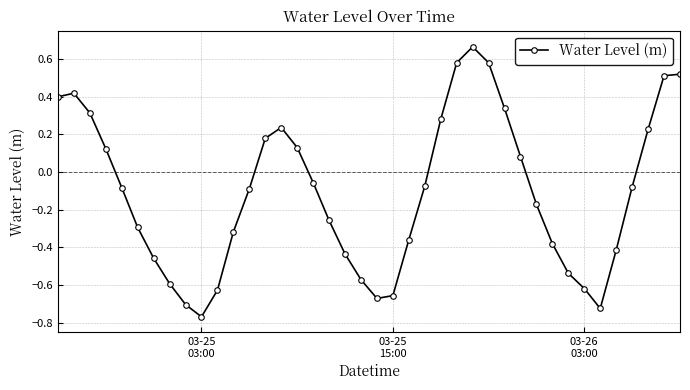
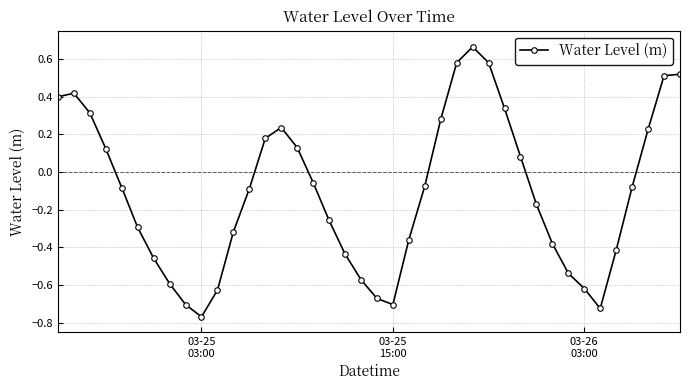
  {
    "03-25 03:00": -0.77,
-   "03-25 15:00": -0.66,
+   "03-25 15:00": -0.70,
    "03-26 03:00": -0.62
  }
